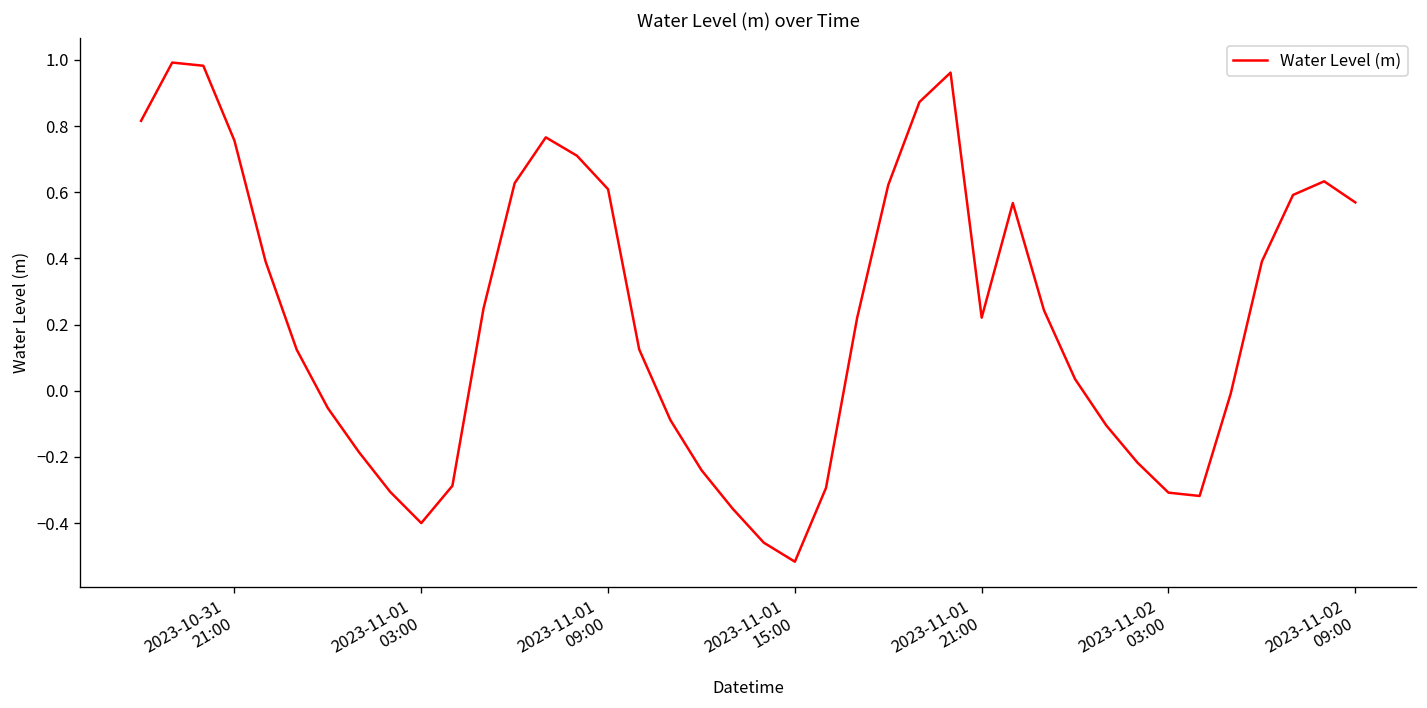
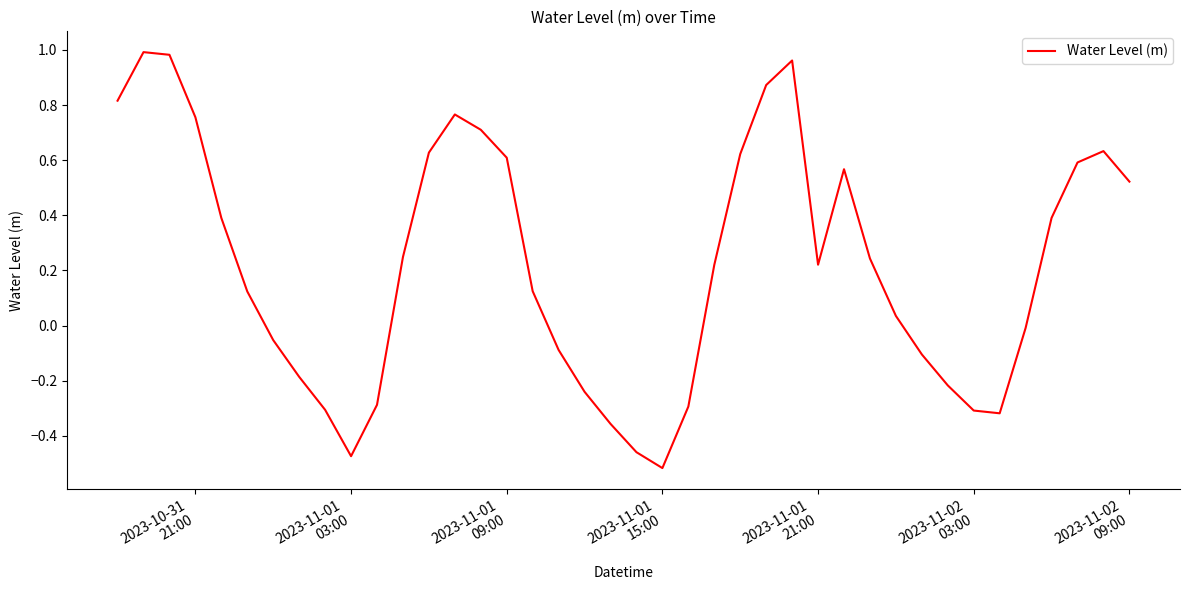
  {
    "2023-10-31 21:00": 0.76,
-   "2023-11-01 03:00": -0.40,
+   "2023-11-01 03:00": -0.47,
    "2023-11-01 09:00": 0.61,
    "2023-11-01 15:00": -0.52,
    "2023-11-01 21:00": 0.22,
    "2023-11-02 03:00": -0.31,
-   "2023-11-02 09:00": 0.57
+   "2023-11-02 09:00": 0.52
  }
